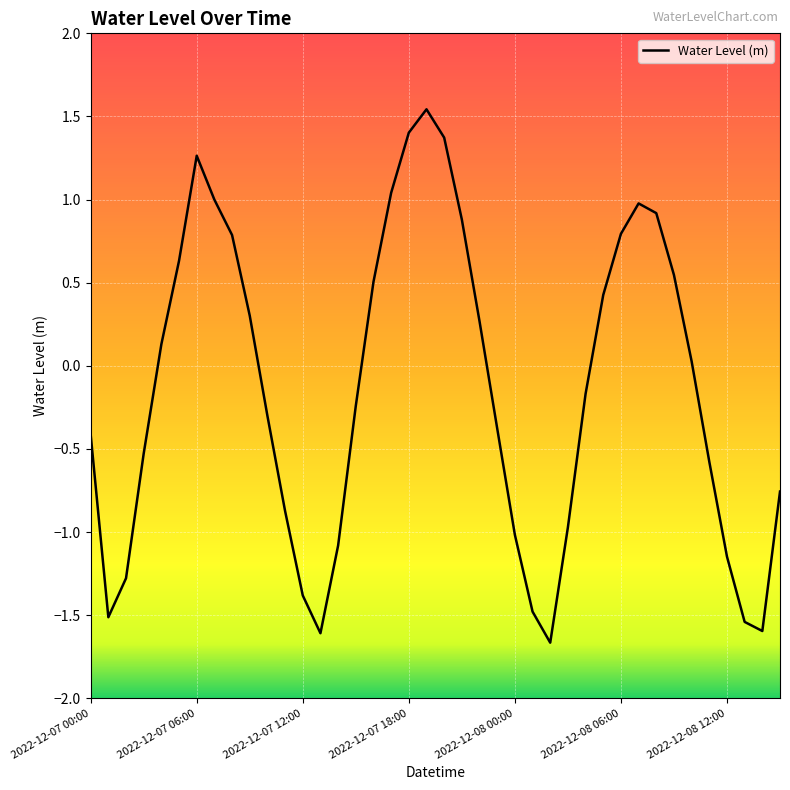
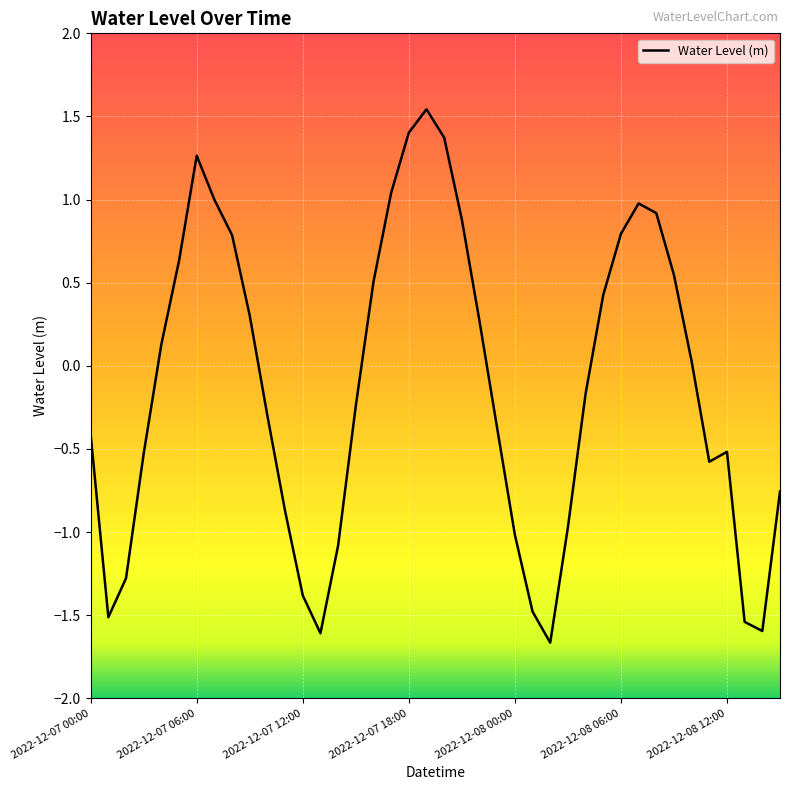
  {
    "2022-12-07 00:00": -0.41,
    "2022-12-07 06:00": 1.26,
    "2022-12-07 12:00": -1.38,
    "2022-12-07 18:00": 1.40,
    "2022-12-08 00:00": -1.02,
    "2022-12-08 06:00": 0.79,
-   "2022-12-08 12:00": -1.15
+   "2022-12-08 12:00": -0.52
  }
